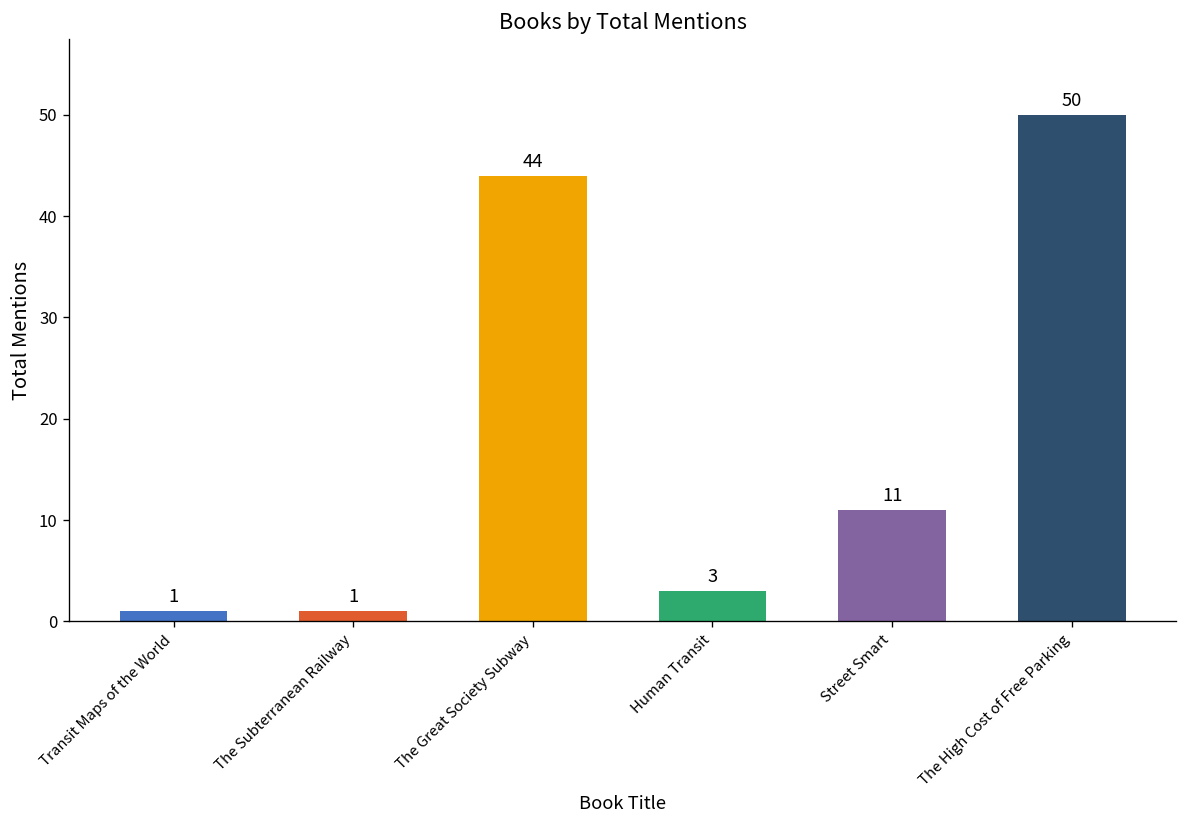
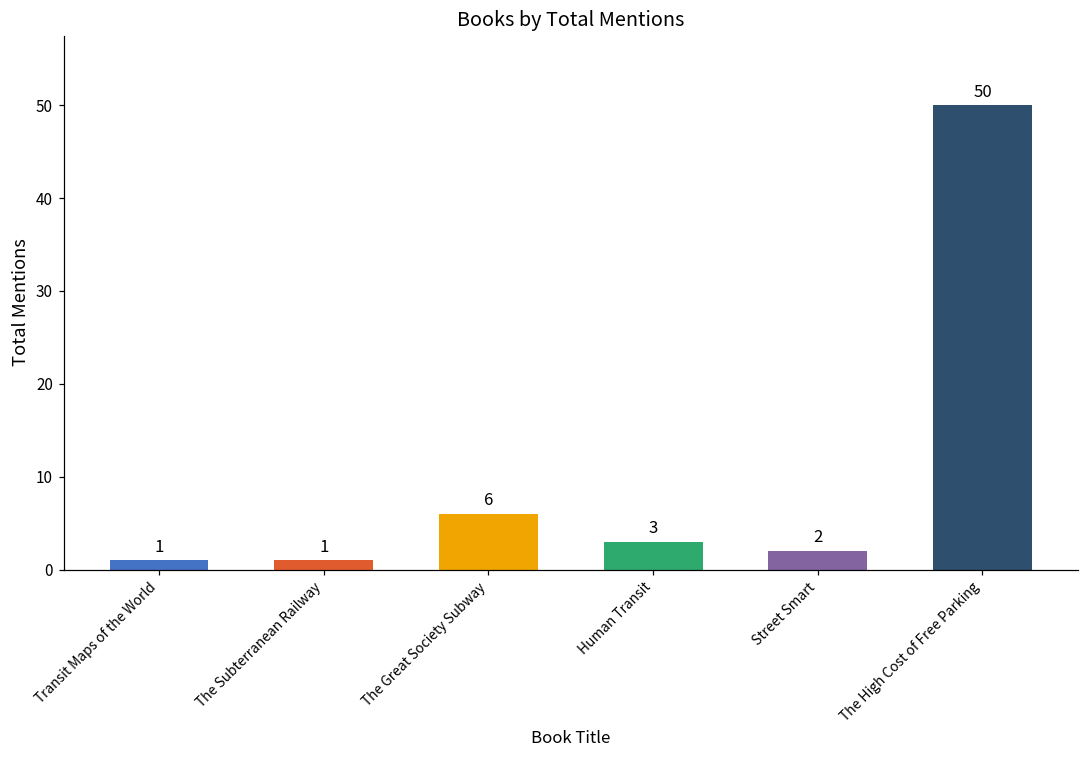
  {
    "Transit Maps of the World": 1,
    "The Subterranean Railway": 1,
-   "The Great Society Subway": 44,
+   "The Great Society Subway": 6,
    "Human Transit": 3,
-   "Street Smart": 11,
+   "Street Smart": 2,
    "The High Cost of Free Parking": 50
  }
